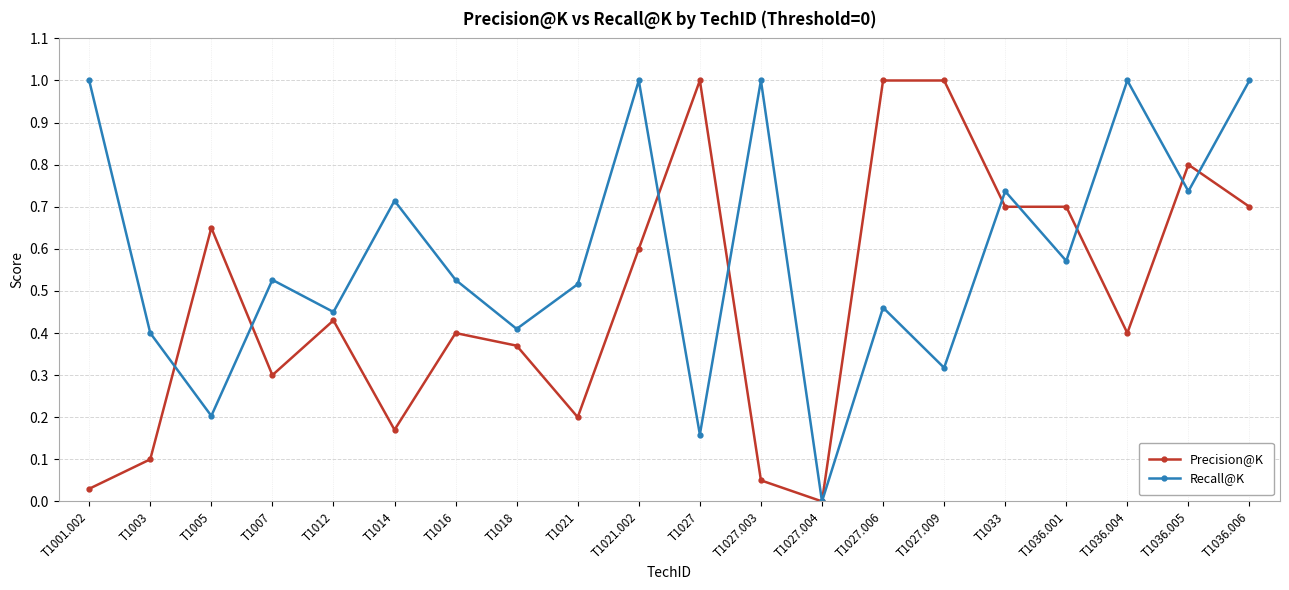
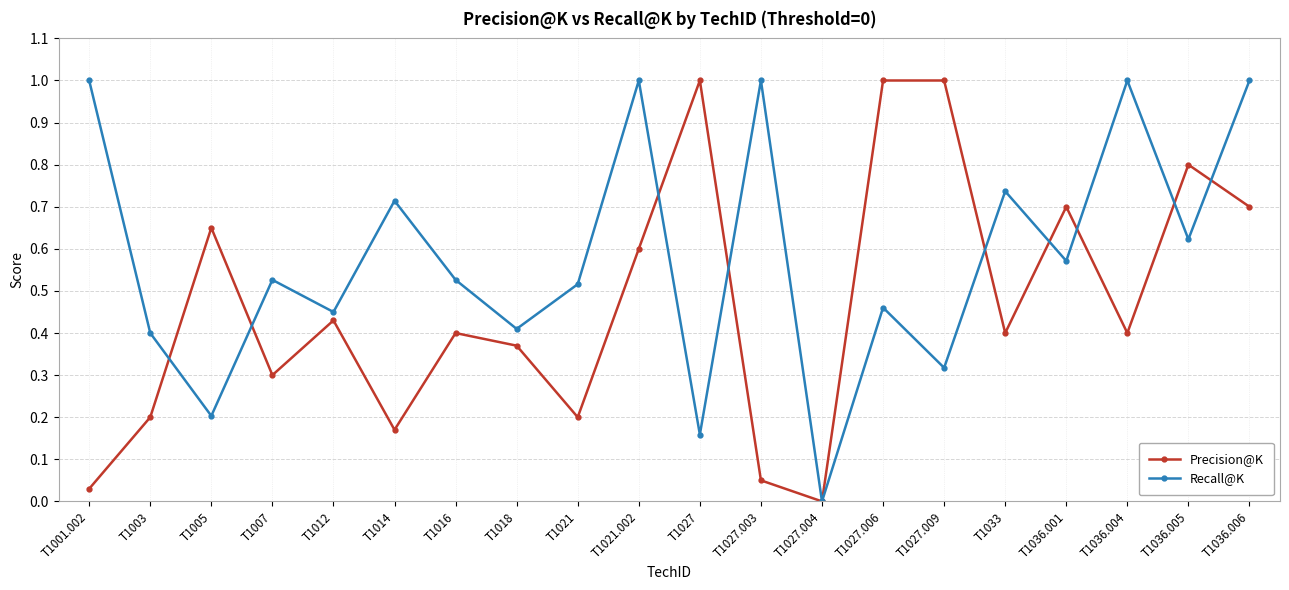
  {
    "Precision@K": {
      "T1001.002": 0.03,
-     "T1003": 0.1,
+     "T1003": 0.2,
      "T1005": 0.65,
      "T1007": 0.3,
      "T1012": 0.43,
      "T1014": 0.17,
      "T1016": 0.4,
      "T1018": 0.37,
      "T1021": 0.2,
      "T1021.002": 0.6,
      "T1027": 1.0,
      "T1027.003": 0.05,
      "T1027.006": 1.0,
      "T1027.009": 1.0,
-     "T1033": 0.7,
+     "T1033": 0.4,
      "T1036.001": 0.7,
      "T1036.004": 0.4,
      "T1036.005": 0.8,
      "T1036.006": 0.7
    },
    "Recall@K": {
      "T1001.002": 1.00,
      "T1003": 0.40,
      "T1005": 0.20,
      "T1007": 0.53,
      "T1012": 0.45,
      "T1014": 0.71,
      "T1016": 0.53,
      "T1018": 0.41,
      "T1021": 0.52,
      "T1021.002": 1.00,
      "T1027": 0.16,
      "T1027.003": 1.00,
      "T1027.006": 0.46,
      "T1027.009": 0.32,
      "T1033": 0.74,
      "T1036.001": 0.57,
      "T1036.004": 1.00,
-     "T1036.005": 0.74,
+     "T1036.005": 0.62,
      "T1036.006": 1.00
    }
  }
